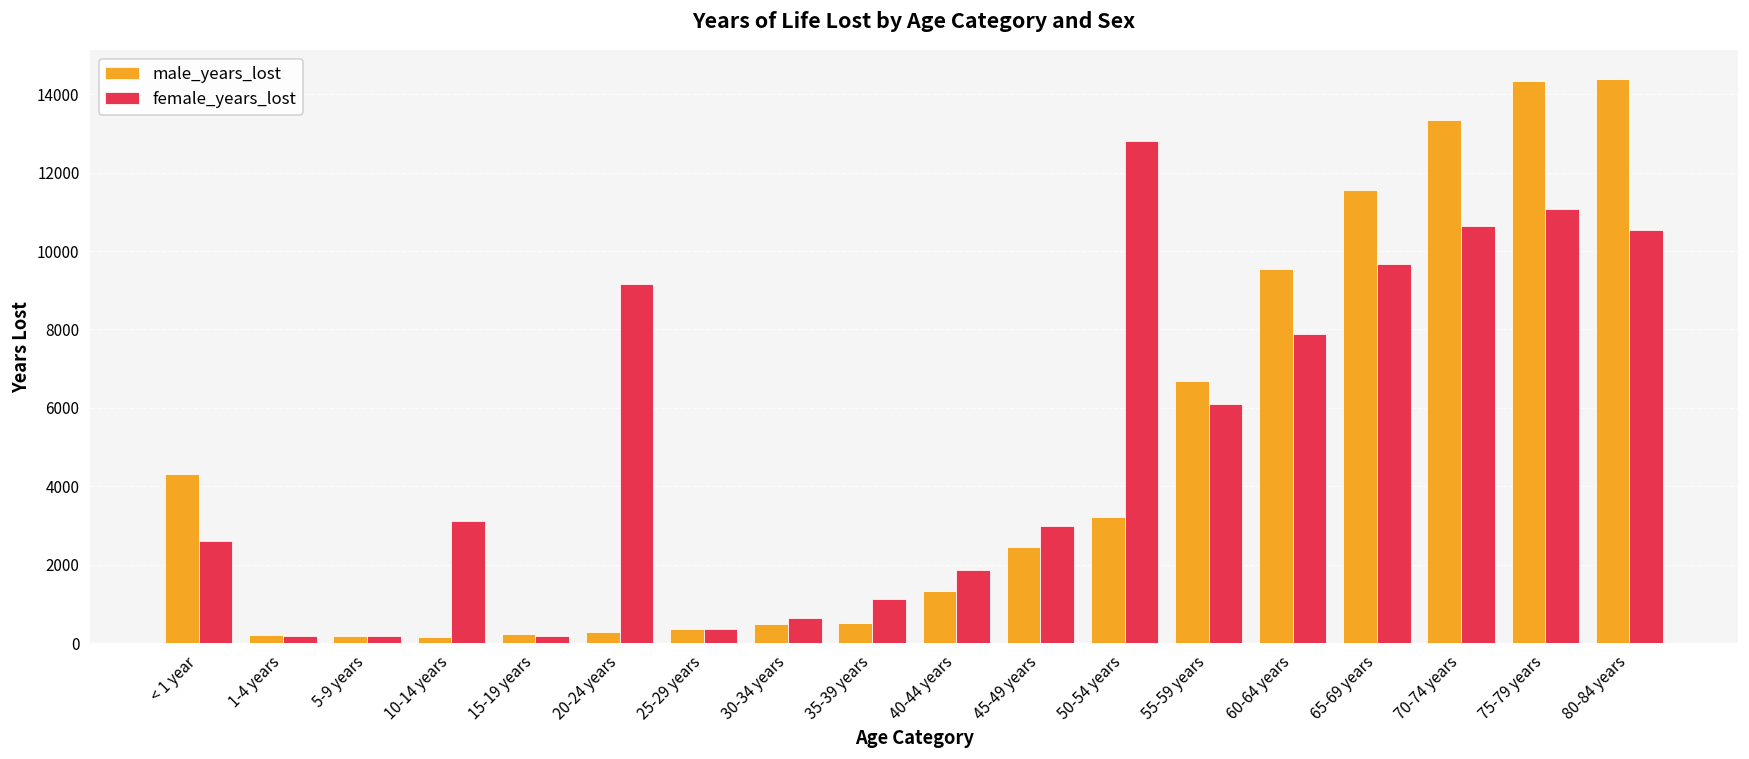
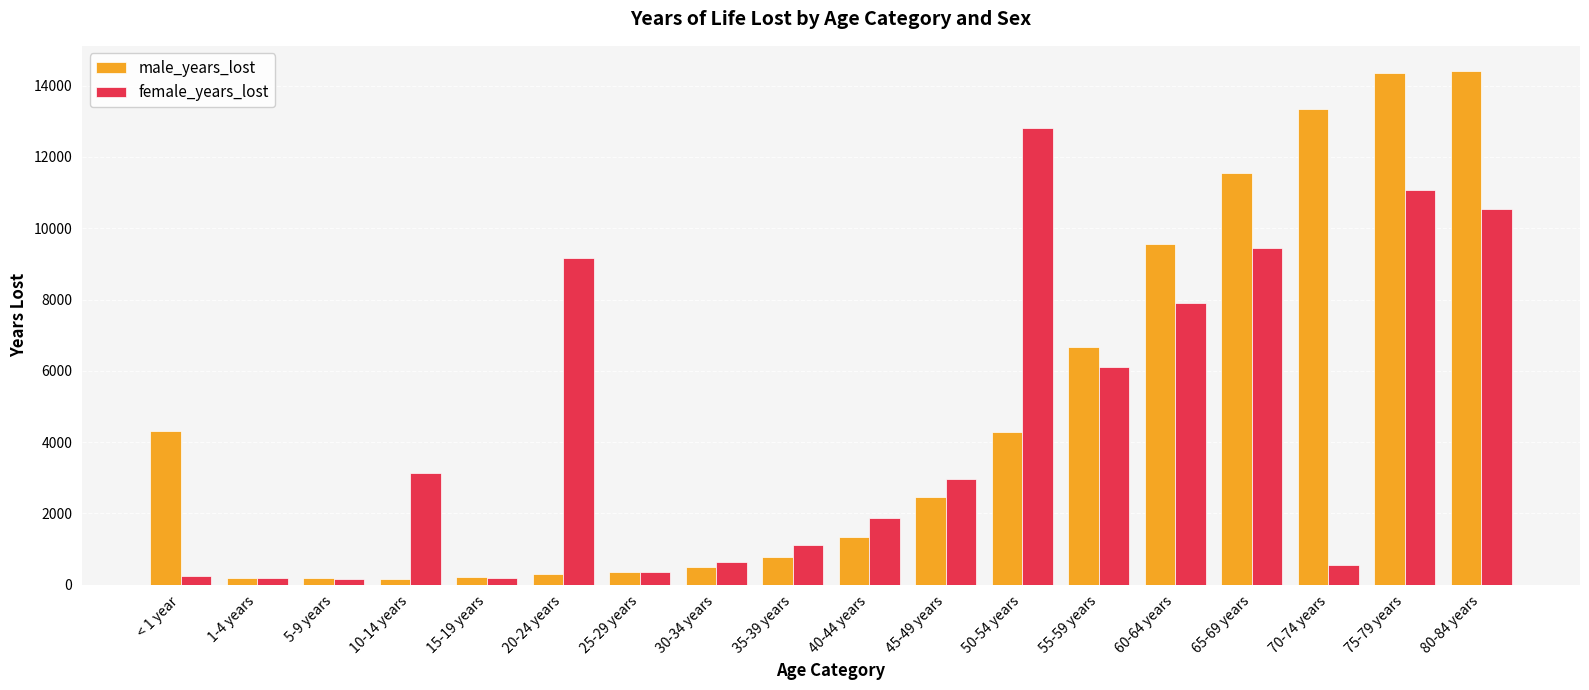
  {
    "male_years_lost": {
      "< 1 year": 4300,
      "1-4 years": 200,
      "5-9 years": 200,
      "10-14 years": 200,
      "15-19 years": 200,
      "20-24 years": 300,
      "25-29 years": 400,
      "30-34 years": 500,
-     "35-39 years": 500,
+     "35-39 years": 800,
      "40-44 years": 1300,
      "45-49 years": 2500,
-     "50-54 years": 3200,
+     "50-54 years": 4300,
      "55-59 years": 6700,
      "60-64 years": 9500,
      "65-69 years": 11500,
      "70-74 years": 13300,
      "75-79 years": 14300,
      "80-84 years": 14400
    },
    "female_years_lost": {
-     "< 1 year": 2600,
+     "< 1 year": 200,
      "1-4 years": 200,
      "5-9 years": 200,
      "10-14 years": 3100,
      "15-19 years": 200,
      "20-24 years": 9200,
      "25-29 years": 400,
      "30-34 years": 600,
      "35-39 years": 1100,
      "40-44 years": 1900,
      "45-49 years": 3000,
      "50-54 years": 12800,
      "55-59 years": 6100,
      "60-64 years": 7900,
-     "65-69 years": 9700,
-     "70-74 years": 10600,
+     "65-69 years": 9400,
+     "70-74 years": 500,
      "75-79 years": 11100,
      "80-84 years": 10500
    }
  }
